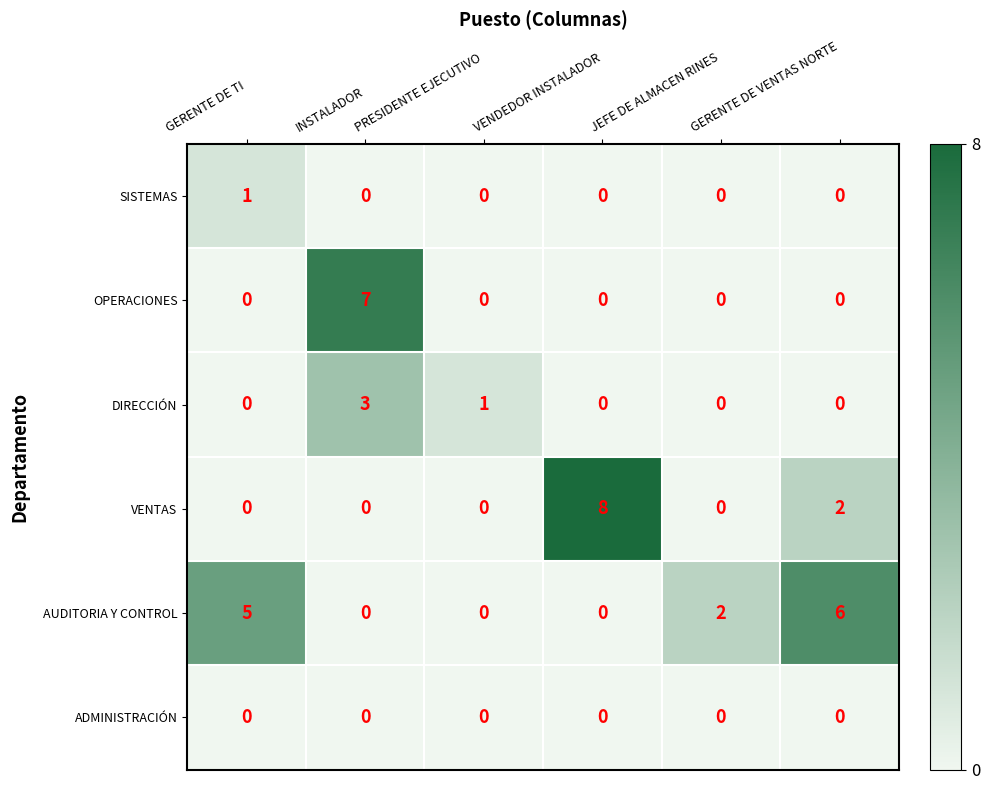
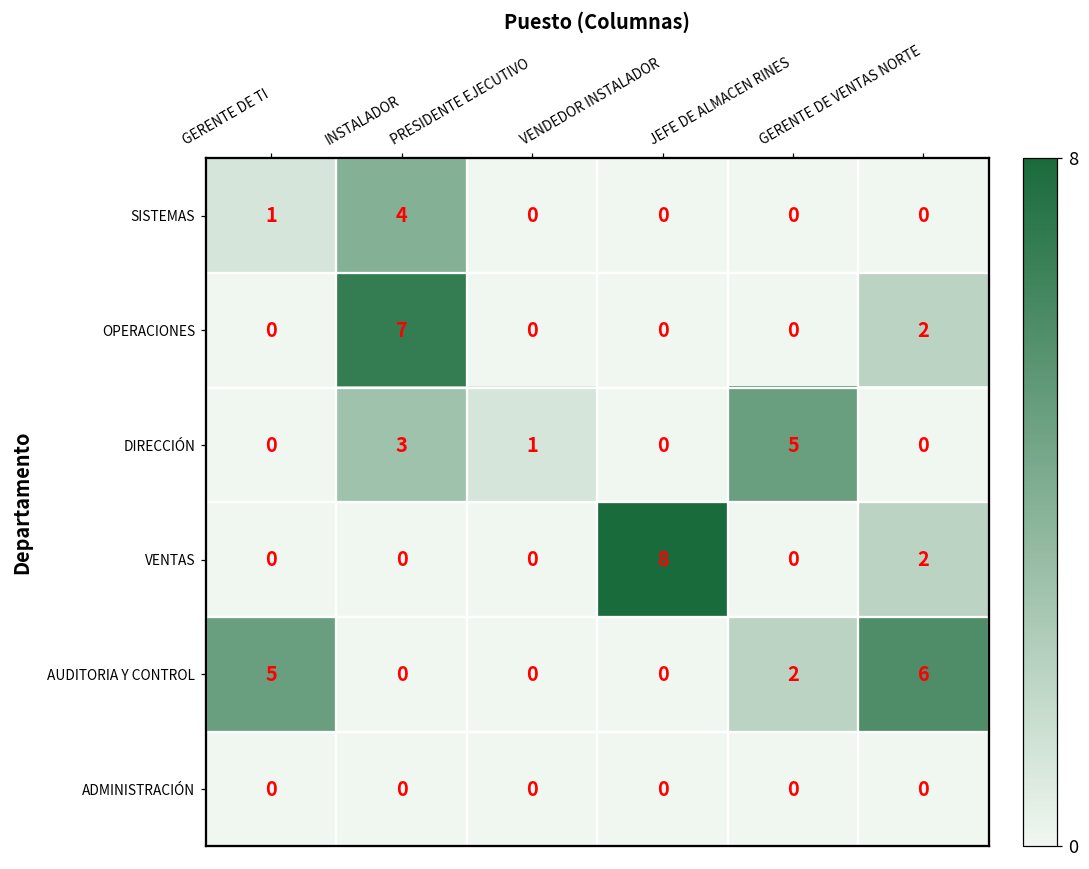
  {
    "SISTEMAS": {
      "GERENTE DE TI": 1,
-     "INSTALADOR": 0,
+     "INSTALADOR": 4,
      "PRESIDENTE EJECUTIVO": 0,
      "VENDEDOR INSTALADOR": 0,
      "JEFE DE ALMACEN RINES": 0,
      "GERENTE DE VENTAS NORTE": 0
    },
    "OPERACIONES": {
      "GERENTE DE TI": 0,
      "INSTALADOR": 7,
      "PRESIDENTE EJECUTIVO": 0,
      "VENDEDOR INSTALADOR": 0,
      "JEFE DE ALMACEN RINES": 0,
-     "GERENTE DE VENTAS NORTE": 0
+     "GERENTE DE VENTAS NORTE": 2
    },
    "DIRECCIÓN": {
      "GERENTE DE TI": 0,
      "INSTALADOR": 3,
      "PRESIDENTE EJECUTIVO": 1,
      "VENDEDOR INSTALADOR": 0,
-     "JEFE DE ALMACEN RINES": 0,
+     "JEFE DE ALMACEN RINES": 5,
      "GERENTE DE VENTAS NORTE": 0
    },
    "VENTAS": {
      "GERENTE DE TI": 0,
      "INSTALADOR": 0,
      "PRESIDENTE EJECUTIVO": 0,
      "VENDEDOR INSTALADOR": 8,
      "JEFE DE ALMACEN RINES": 0,
      "GERENTE DE VENTAS NORTE": 2
    },
    "AUDITORIA Y CONTROL": {
      "GERENTE DE TI": 5,
      "INSTALADOR": 0,
      "PRESIDENTE EJECUTIVO": 0,
      "VENDEDOR INSTALADOR": 0,
      "JEFE DE ALMACEN RINES": 2,
      "GERENTE DE VENTAS NORTE": 6
    },
    "ADMINISTRACIÓN": {
      "GERENTE DE TI": 0,
      "INSTALADOR": 0,
      "PRESIDENTE EJECUTIVO": 0,
      "VENDEDOR INSTALADOR": 0,
      "JEFE DE ALMACEN RINES": 0,
      "GERENTE DE VENTAS NORTE": 0
    }
  }
